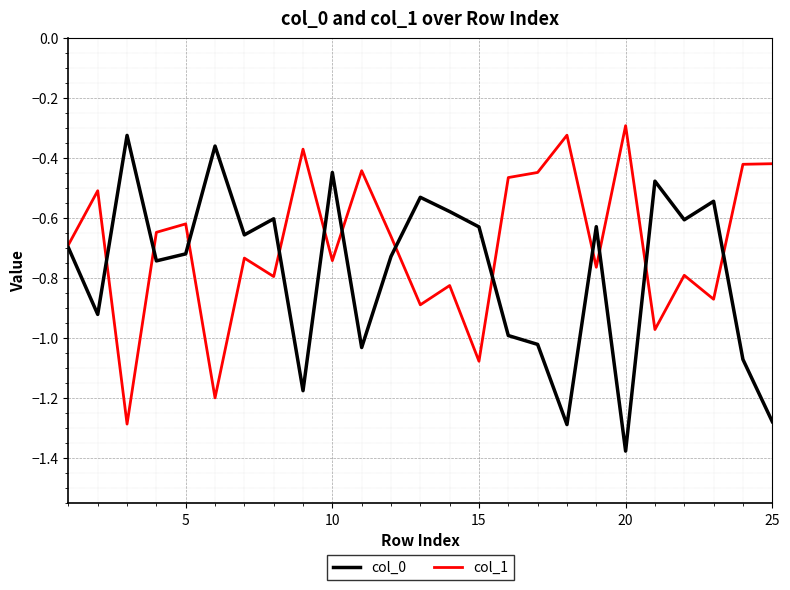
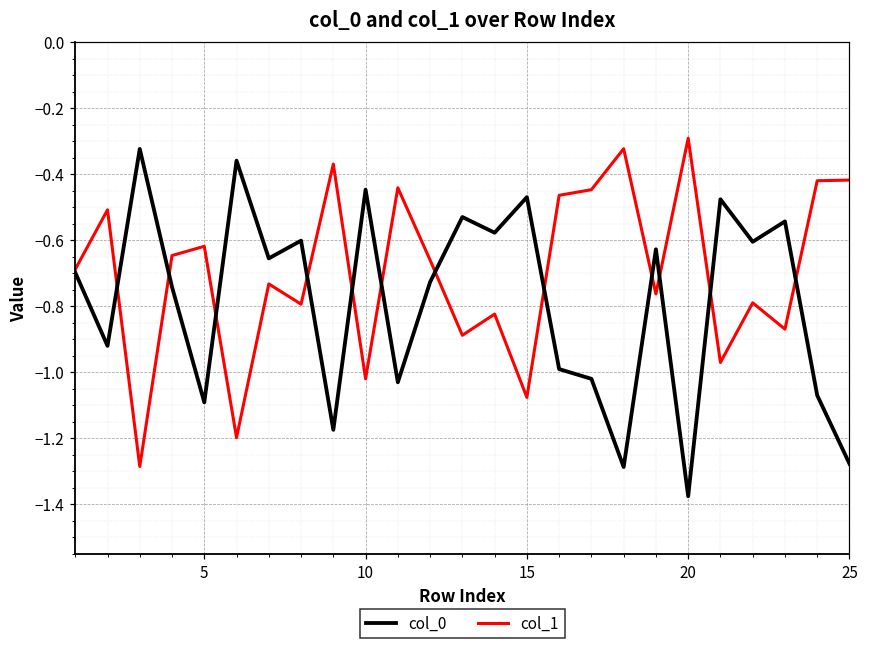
  {
    "col_0": {
-     "5": -0.72,
+     "5": -1.09,
      "10": -0.45,
-     "15": -0.63,
+     "15": -0.47,
      "20": -1.38,
      "25": -1.28
    },
    "col_1": {
      "5": -0.62,
-     "10": -0.74,
+     "10": -1.02,
      "15": -1.08,
      "20": -0.29,
      "25": -0.42
    }
  }
